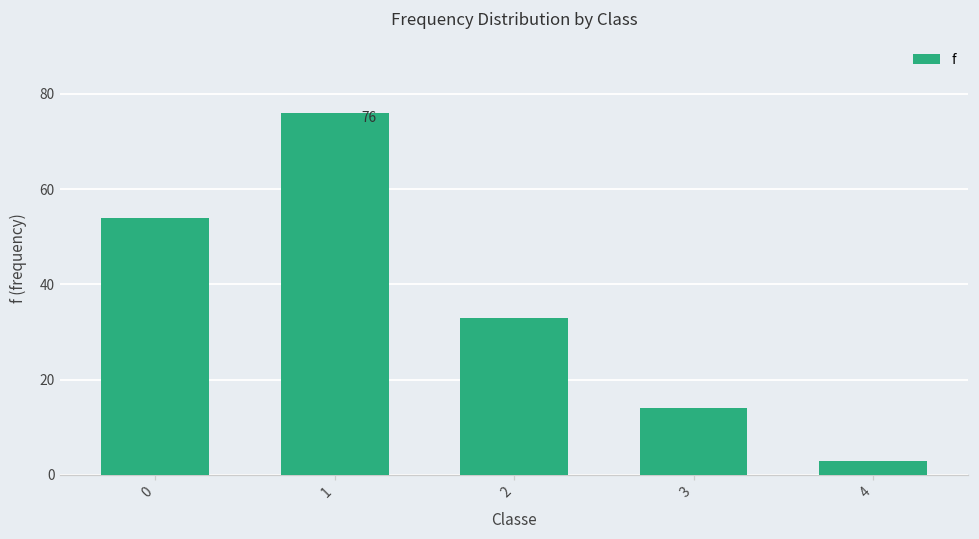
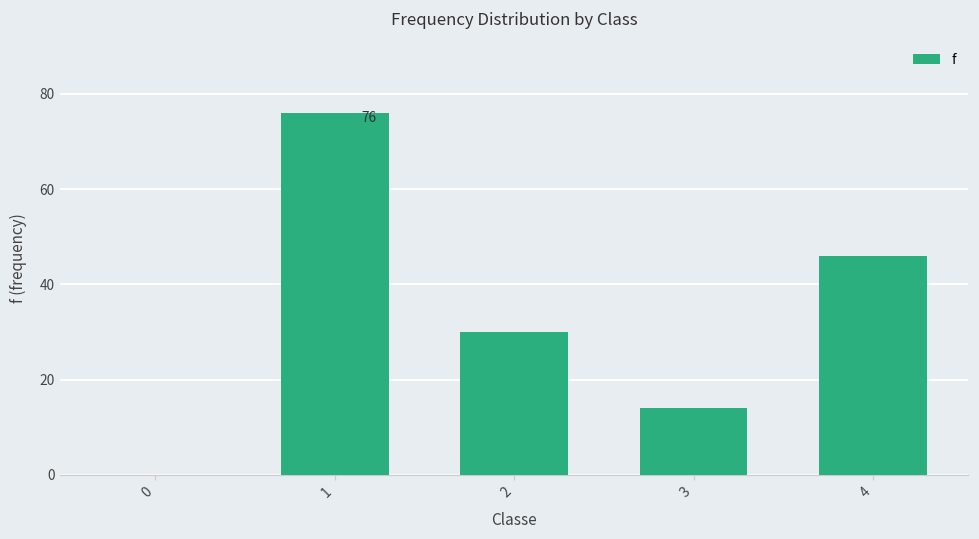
  {
-   "0": 54,
-   "2": 33,
+   "0": 0,
+   "2": 30,
    "3": 14,
-   "4": 3
+   "4": 46
  }
